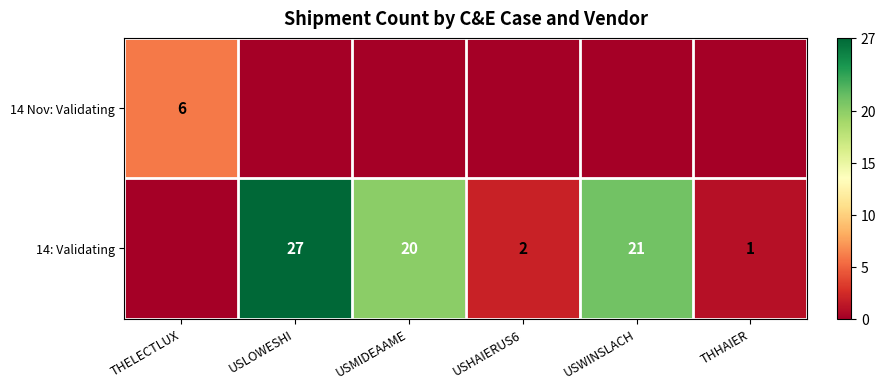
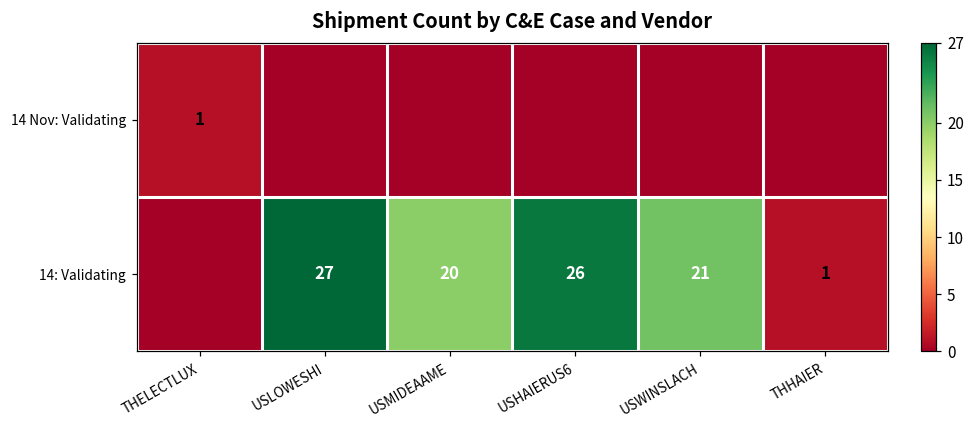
  {
    "14 Nov: Validating": {
-     "THELECTLUX": 6
+     "THELECTLUX": 1
    },
    "14: Validating": {
      "USLOWESHI": 27,
      "USMIDEAAME": 20,
-     "USHAIERUS6": 2,
+     "USHAIERUS6": 26,
      "USWINSLACH": 21,
      "THHAIER": 1
    }
  }
